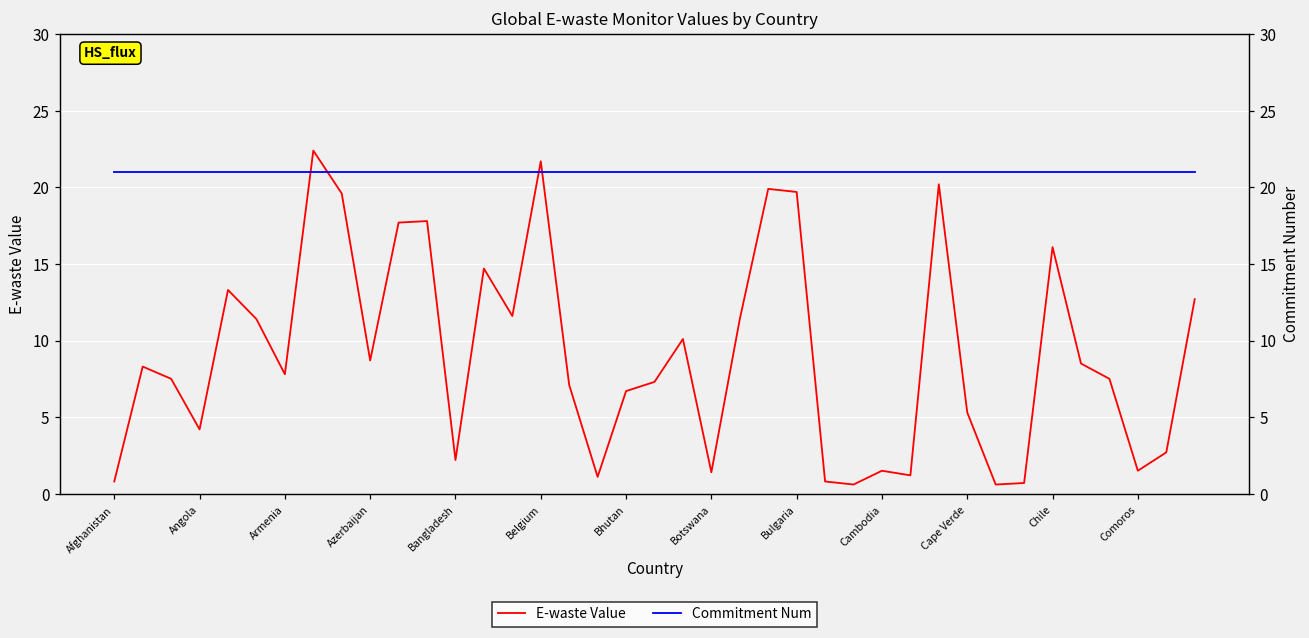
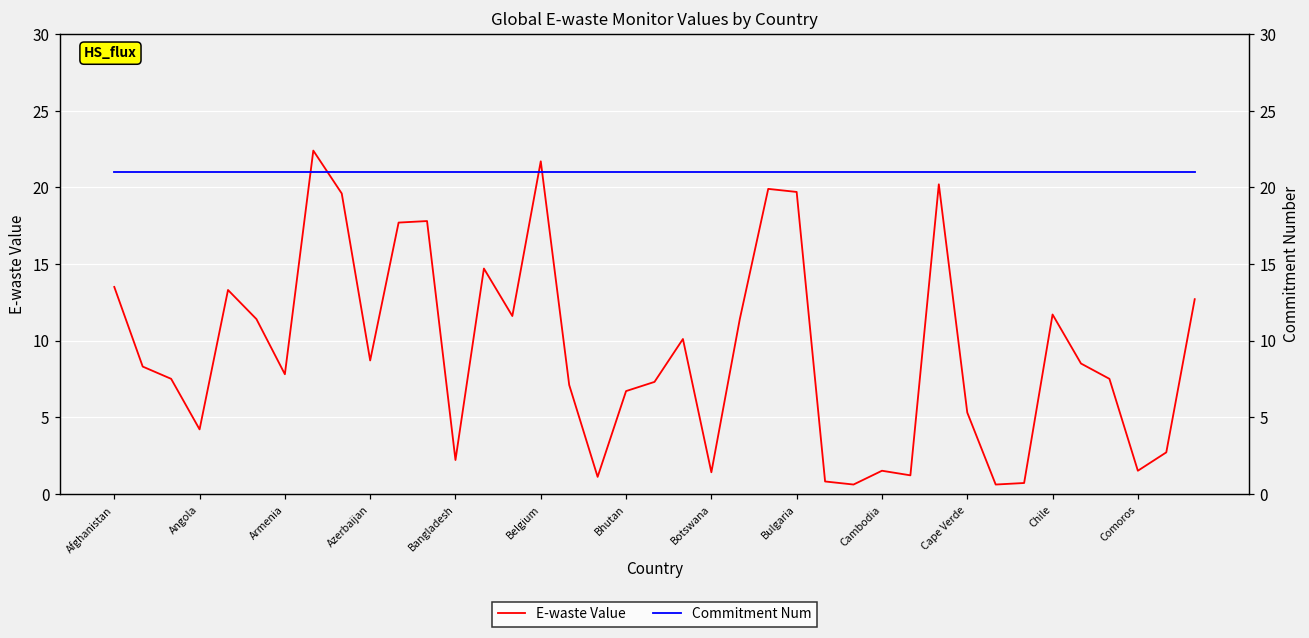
  {
    "E-waste Value": {
-     "Afghanistan": 0.8,
+     "Afghanistan": 13.5,
      "Angola": 4.2,
      "Armenia": 7.8,
      "Azerbaijan": 8.7,
      "Bangladesh": 2.2,
      "Belgium": 21.7,
      "Bhutan": 6.7,
      "Botswana": 1.4,
      "Bulgaria": 19.7,
      "Cambodia": 1.5,
      "Cape Verde": 5.3,
-     "Chile": 16.1,
+     "Chile": 11.7,
      "Comoros": 1.5
    },
    "Commitment Num": {
      "Afghanistan": 21.0,
      "Angola": 21.0,
      "Armenia": 21.0,
      "Azerbaijan": 21.0,
      "Bangladesh": 21.0,
      "Belgium": 21.0,
      "Bhutan": 21.0,
      "Botswana": 21.0,
      "Bulgaria": 21.0,
      "Cambodia": 21.0,
      "Cape Verde": 21.0,
      "Chile": 21.0,
      "Comoros": 21.0
    }
  }
